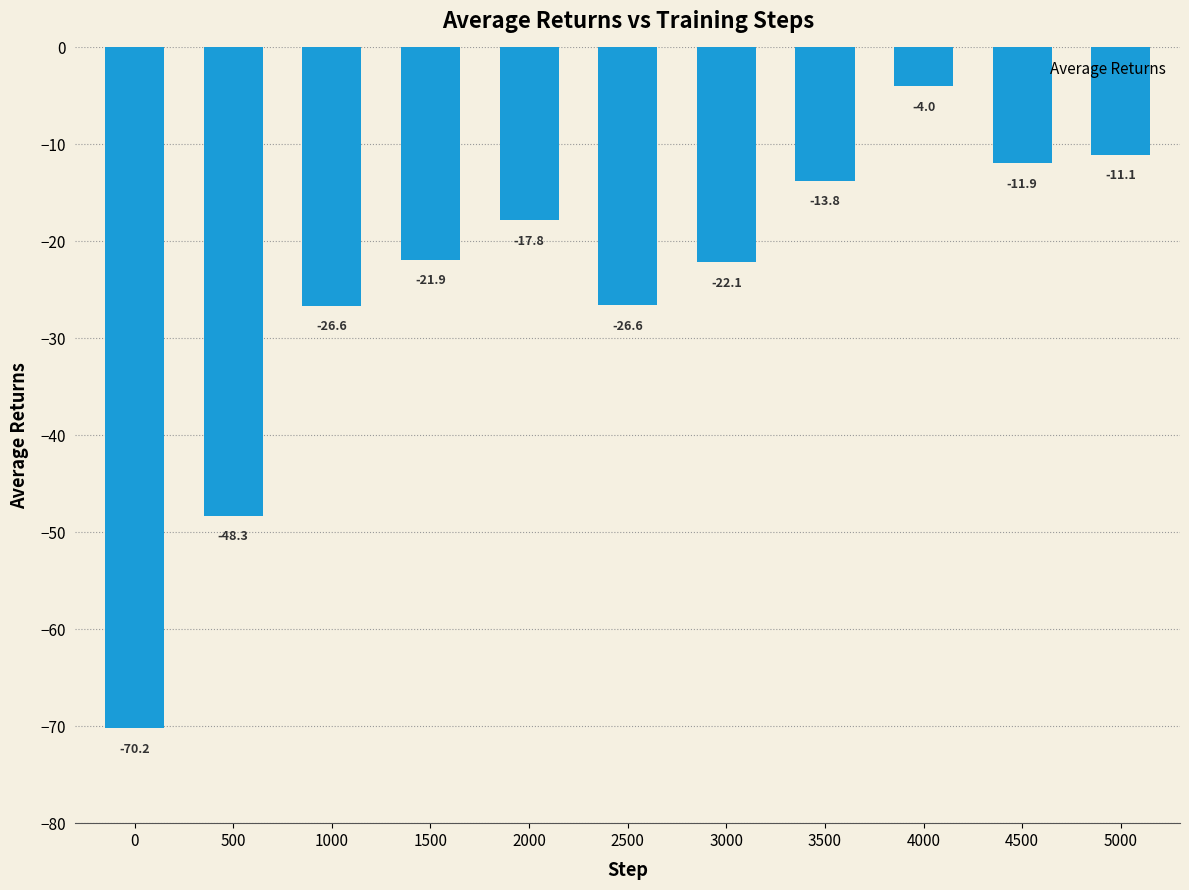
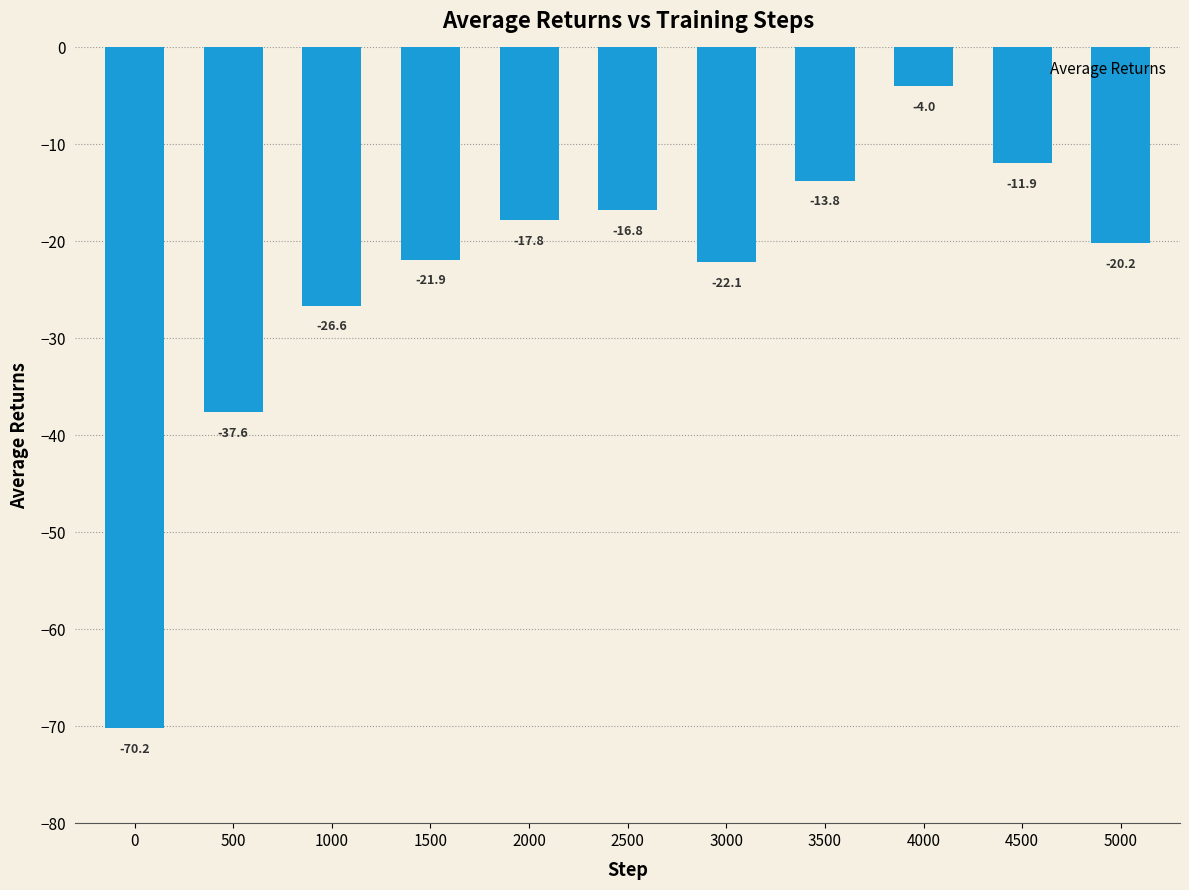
  {
    "0": -70.2,
-   "500": -48.3,
+   "500": -37.6,
    "1000": -26.6,
    "1500": -21.9,
    "2000": -17.8,
-   "2500": -26.6,
+   "2500": -16.8,
    "3000": -22.1,
    "3500": -13.8,
    "4000": -4.0,
    "4500": -11.9,
-   "5000": -11.1
+   "5000": -20.2
  }
